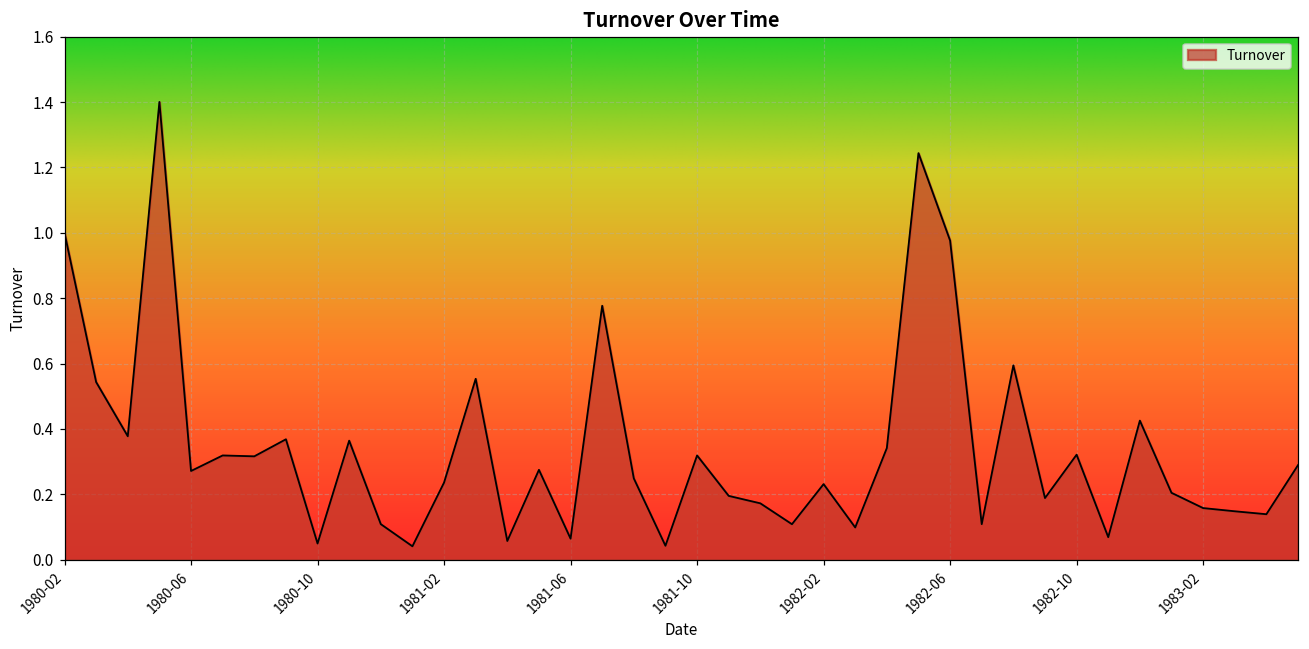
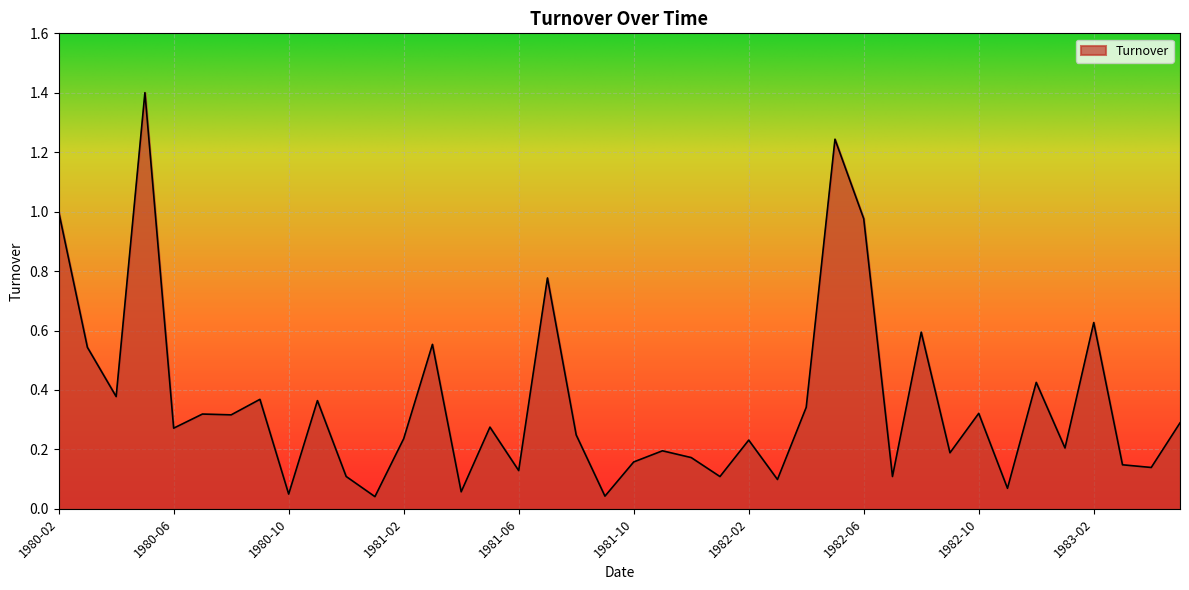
  {
    "1980-02": 1.00,
    "1980-06": 0.27,
    "1980-10": 0.05,
    "1981-02": 0.24,
-   "1981-06": 0.06,
-   "1981-10": 0.32,
+   "1981-06": 0.13,
+   "1981-10": 0.16,
    "1982-02": 0.23,
    "1982-06": 0.98,
    "1982-10": 0.32,
-   "1983-02": 0.16
+   "1983-02": 0.63
  }
